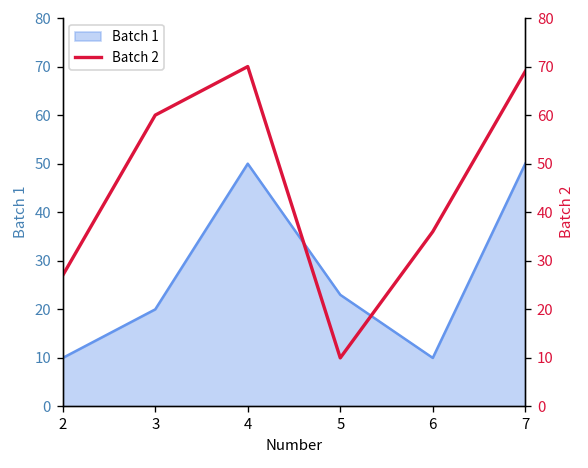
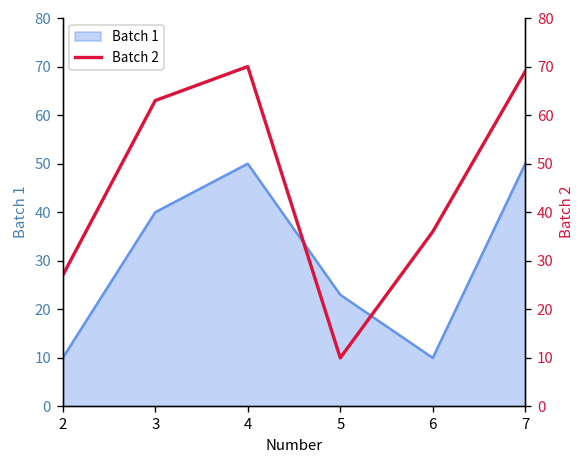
  {
    "Batch 1": {
      "2": 10,
-     "3": 20,
+     "3": 40,
      "4": 50,
      "5": 23,
      "6": 10,
      "7": 50
    },
    "Batch 2": {
      "2": 27,
-     "3": 60,
+     "3": 63,
      "4": 70,
      "5": 10,
      "6": 36,
      "7": 69
    }
  }
